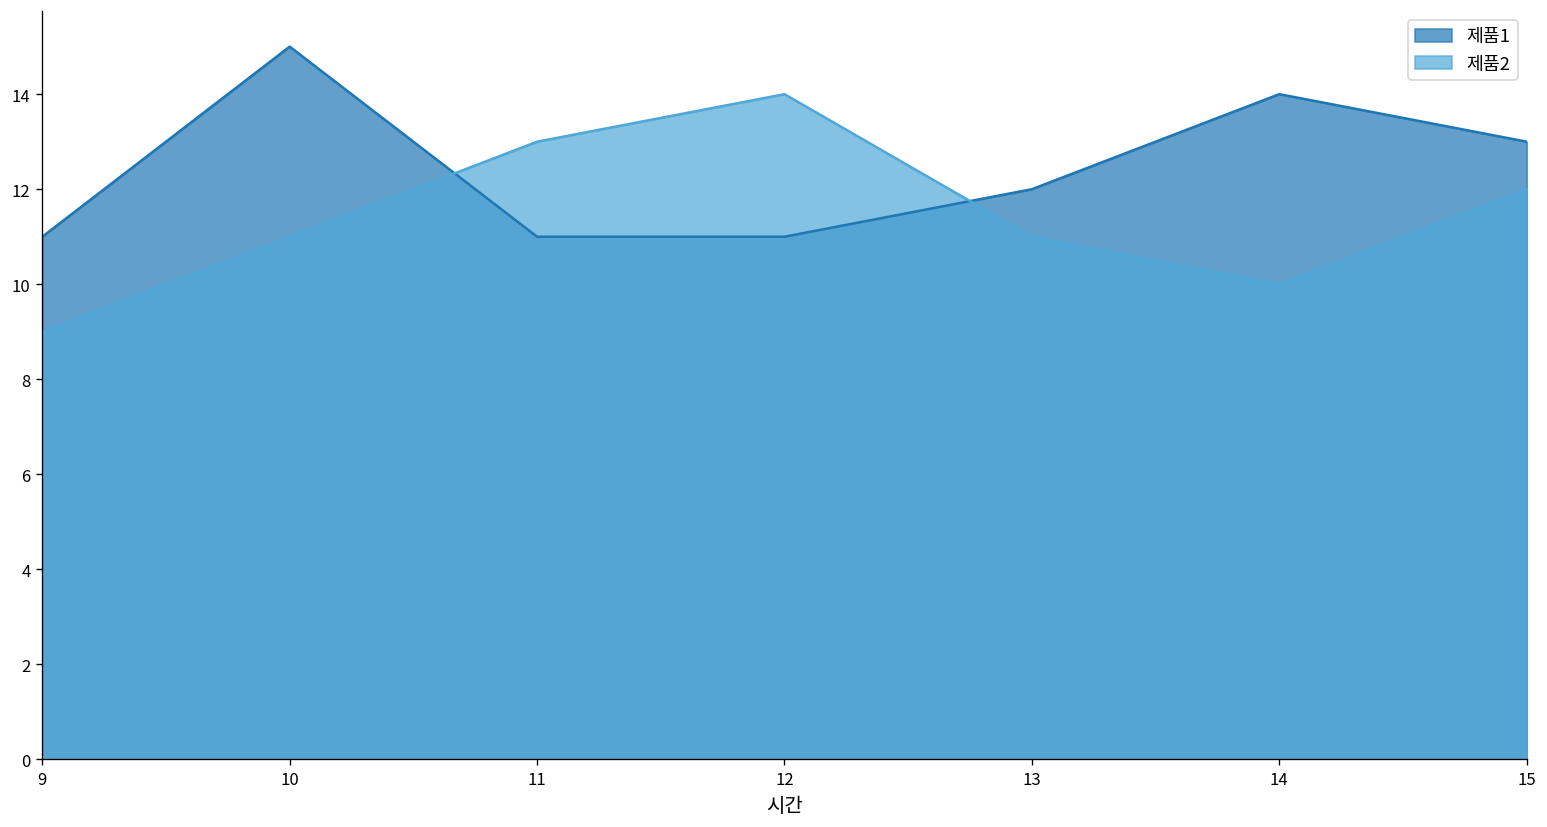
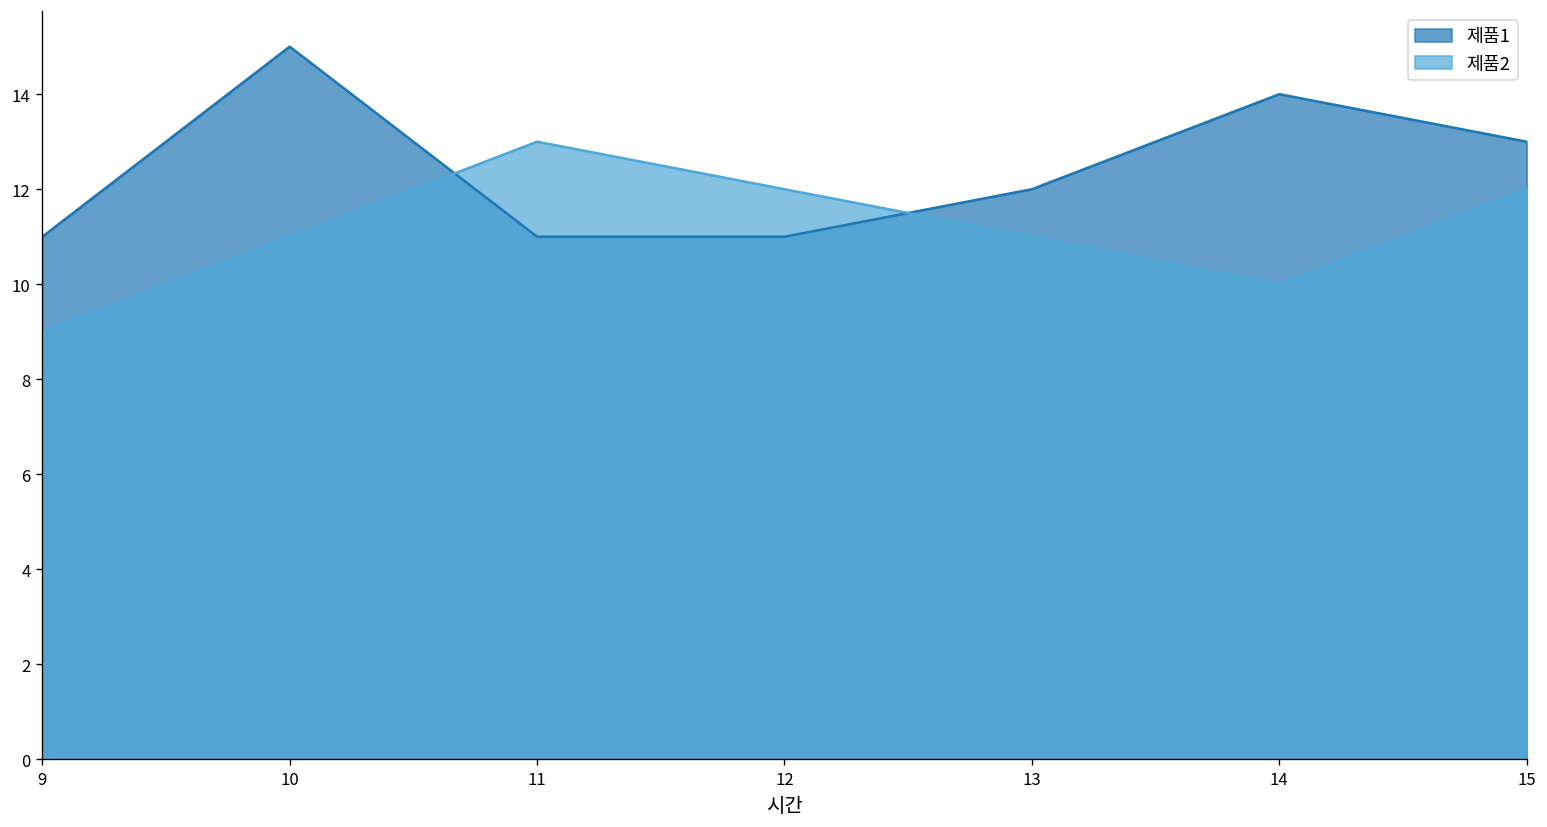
  {
    "제품1": {
      "9": 11,
      "10": 15,
      "11": 11,
      "12": 11,
      "13": 12,
      "14": 14,
      "15": 13
    },
    "제품2": {
      "9": 9,
      "10": 11,
      "11": 13,
-     "12": 14,
+     "12": 12,
      "13": 11,
      "14": 10,
      "15": 12
    }
  }
